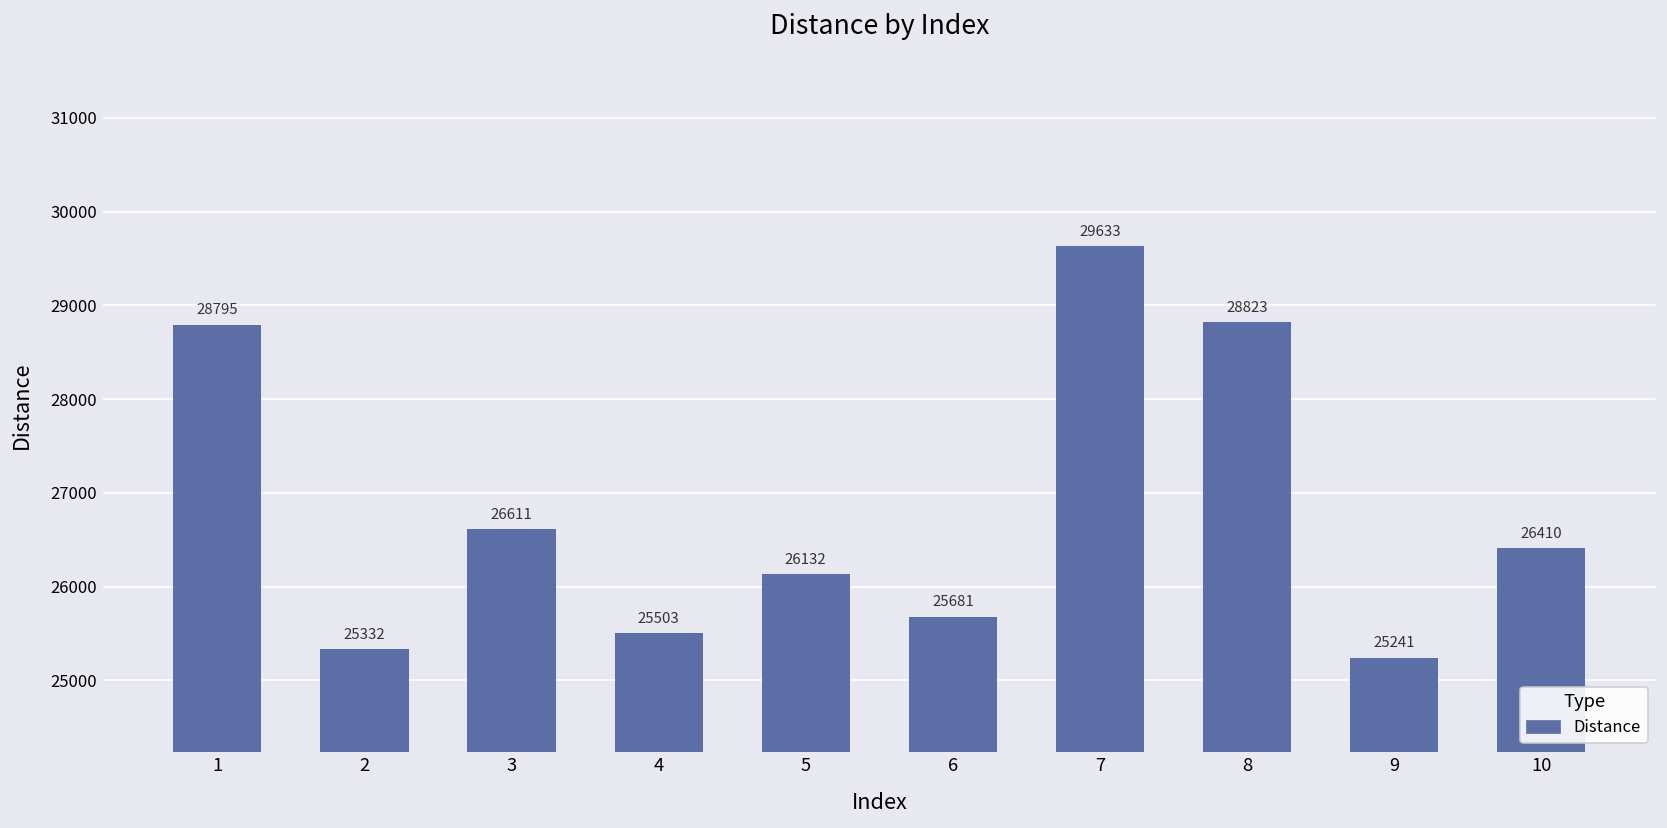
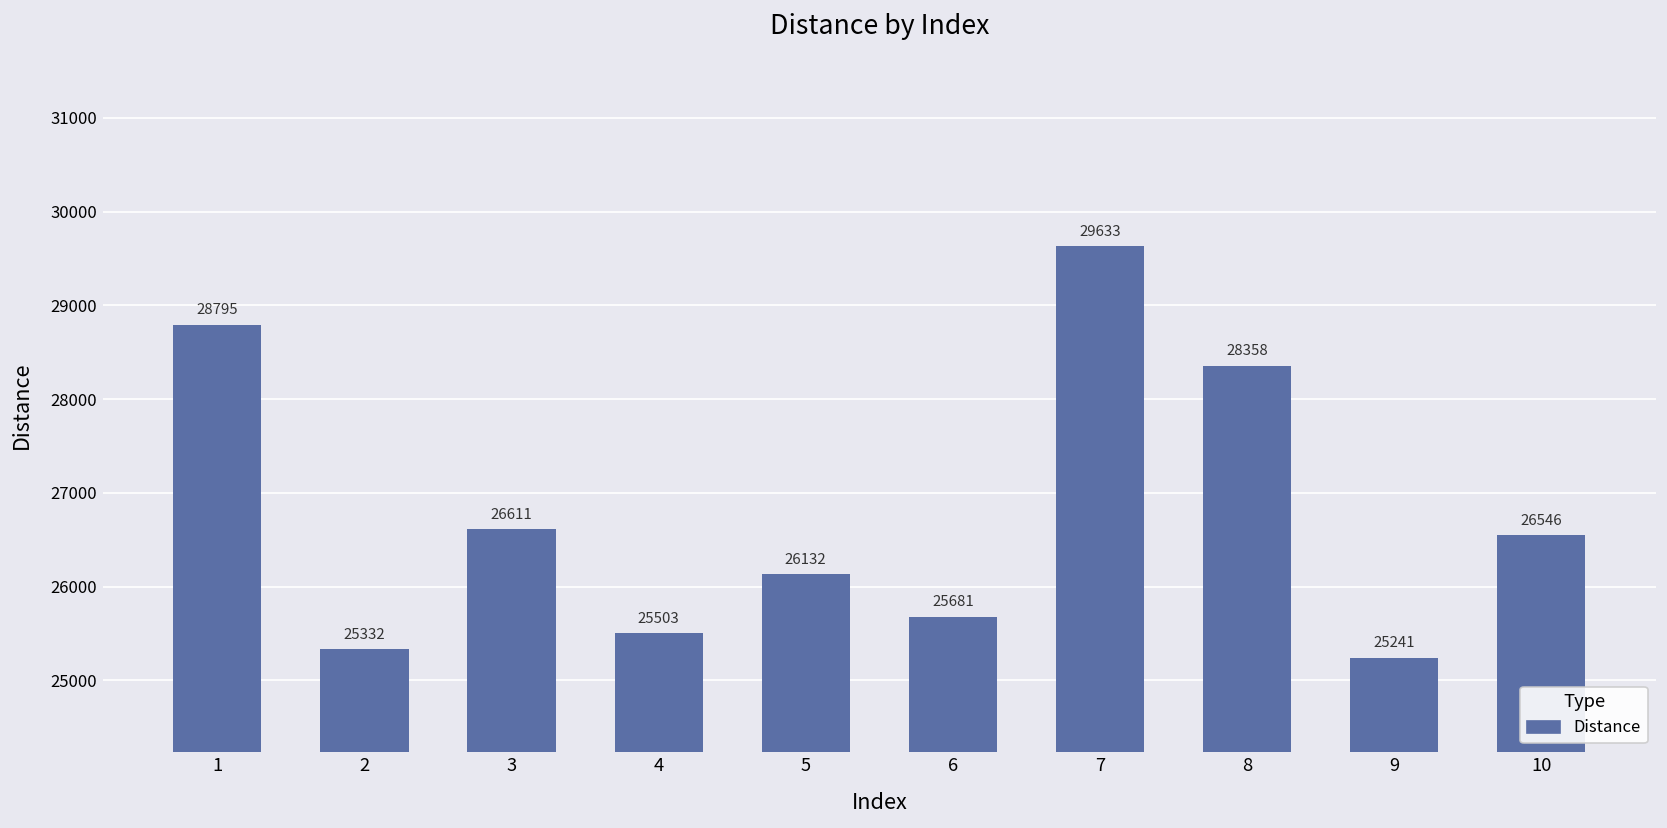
  {
    "1": 28795,
    "2": 25332,
    "3": 26611,
    "4": 25503,
    "5": 26132,
    "6": 25681,
    "7": 29633,
-   "8": 28823,
+   "8": 28358,
    "9": 25241,
-   "10": 26410
+   "10": 26546
  }
